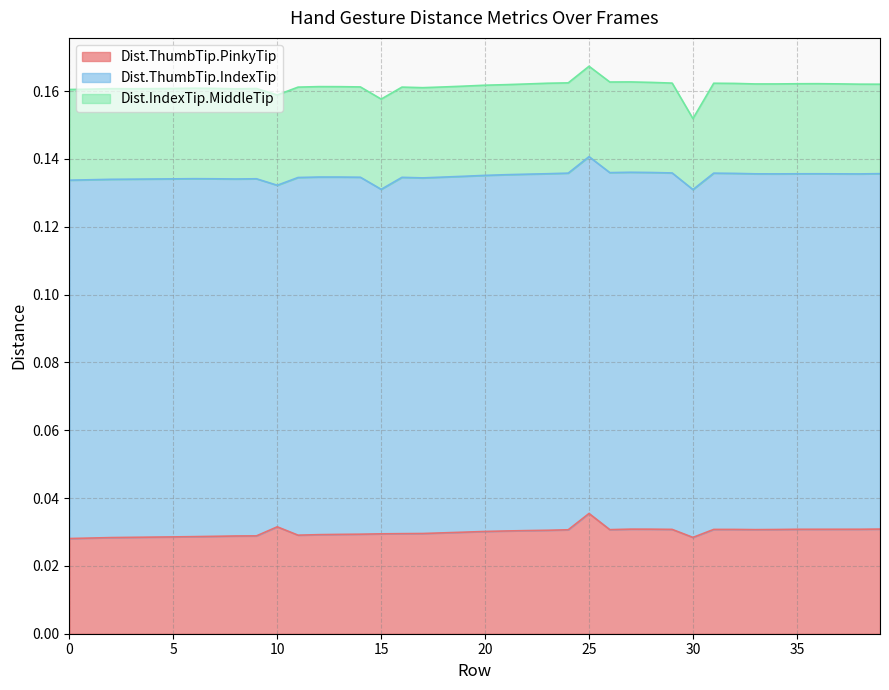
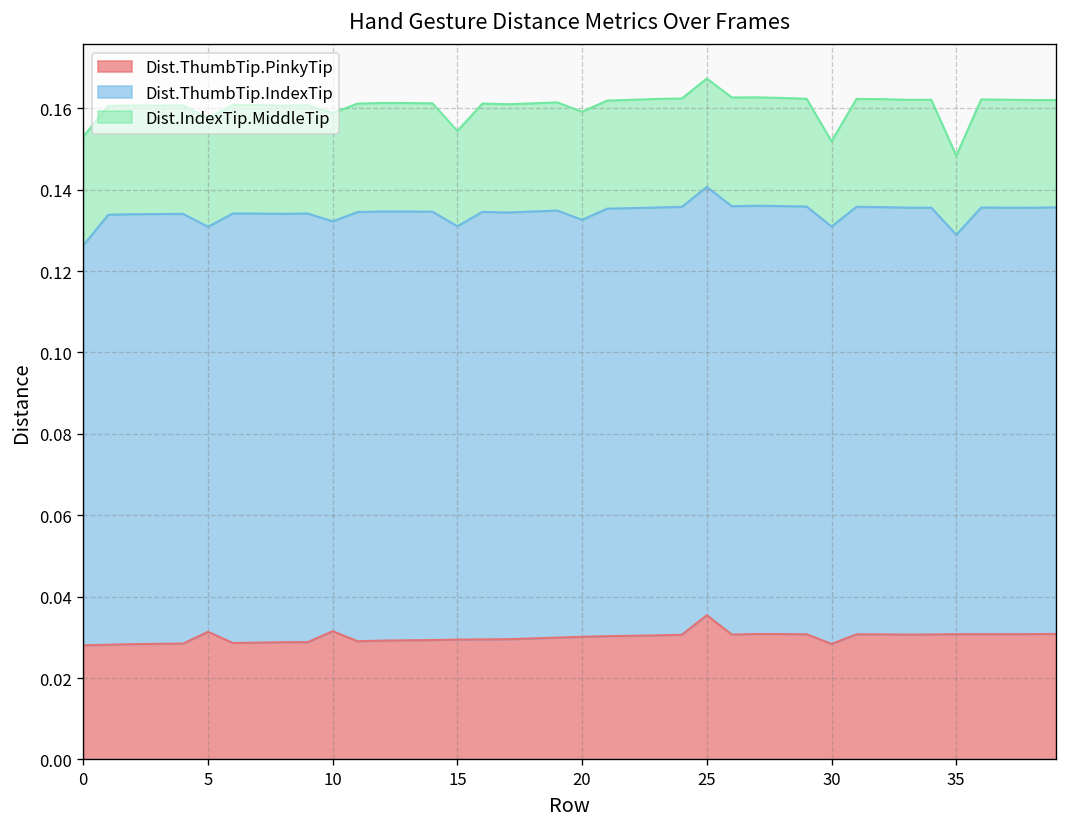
  {
    "Dist.ThumbTip.PinkyTip": {
      "0": 0.028,
-     "5": 0.029,
+     "5": 0.031,
      "10": 0.032,
      "15": 0.029,
      "20": 0.030,
      "25": 0.035,
      "30": 0.028,
      "35": 0.031
    },
    "Dist.ThumbTip.IndexTip": {
-     "0": 0.106,
-     "5": 0.106,
+     "0": 0.098,
+     "5": 0.100,
      "10": 0.101,
      "15": 0.102,
-     "20": 0.105,
+     "20": 0.102,
      "25": 0.105,
      "30": 0.103,
-     "35": 0.105
+     "35": 0.098
    },
    "Dist.IndexTip.MiddleTip": {
      "0": 0.027,
-     "15": 0.027,
+     "15": 0.023,
      "20": 0.027,
      "25": 0.027,
      "30": 0.021,
-     "35": 0.027
+     "35": 0.019
    }
  }
